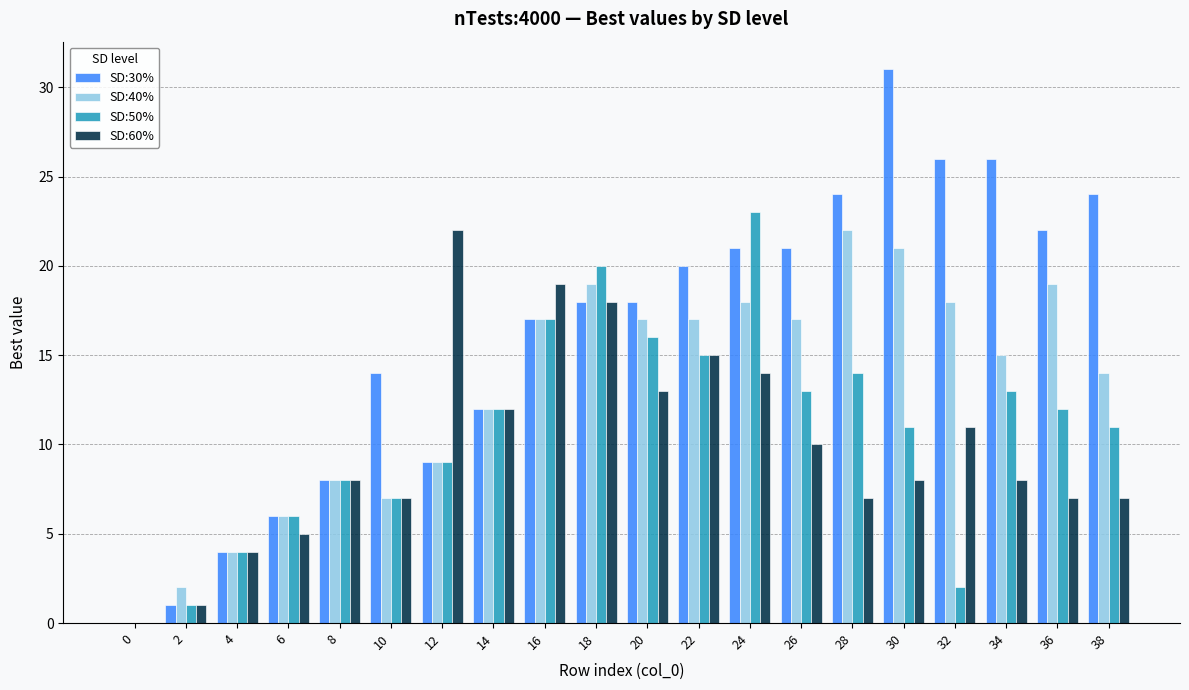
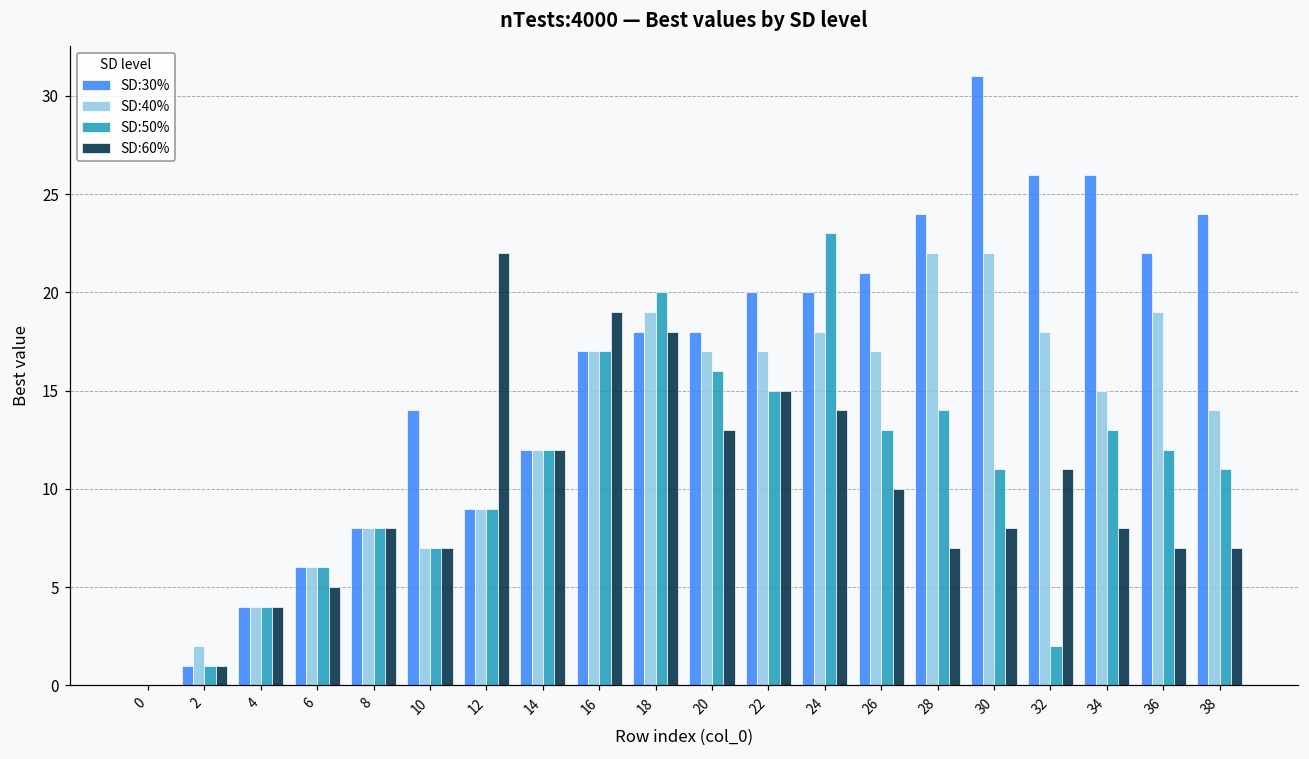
  {
    "SD:30%": {
      "0": 0,
      "2": 1,
      "4": 4,
      "6": 6,
      "8": 8,
      "10": 14,
      "12": 9,
      "14": 12,
      "16": 17,
      "18": 18,
      "20": 18,
      "22": 20,
-     "24": 21,
+     "24": 20,
      "26": 21,
      "28": 24,
      "30": 31,
      "32": 26,
      "34": 26,
      "36": 22,
      "38": 24
    },
    "SD:40%": {
      "0": 0,
      "2": 2,
      "4": 4,
      "6": 6,
      "8": 8,
      "10": 7,
      "12": 9,
      "14": 12,
      "16": 17,
      "18": 19,
      "20": 17,
      "22": 17,
      "24": 18,
      "26": 17,
      "28": 22,
-     "30": 21,
+     "30": 22,
      "32": 18,
      "34": 15,
      "36": 19,
      "38": 14
    },
    "SD:50%": {
      "0": 0,
      "2": 1,
      "4": 4,
      "6": 6,
      "8": 8,
      "10": 7,
      "12": 9,
      "14": 12,
      "16": 17,
      "18": 20,
      "20": 16,
      "22": 15,
      "24": 23,
      "26": 13,
      "28": 14,
      "30": 11,
      "32": 2,
      "34": 13,
      "36": 12,
      "38": 11
    },
    "SD:60%": {
      "0": 0,
      "2": 1,
      "4": 4,
      "6": 5,
      "8": 8,
      "10": 7,
      "12": 22,
      "14": 12,
      "16": 19,
      "18": 18,
      "20": 13,
      "22": 15,
      "24": 14,
      "26": 10,
      "28": 7,
      "30": 8,
      "32": 11,
      "34": 8,
      "36": 7,
      "38": 7
    }
  }
